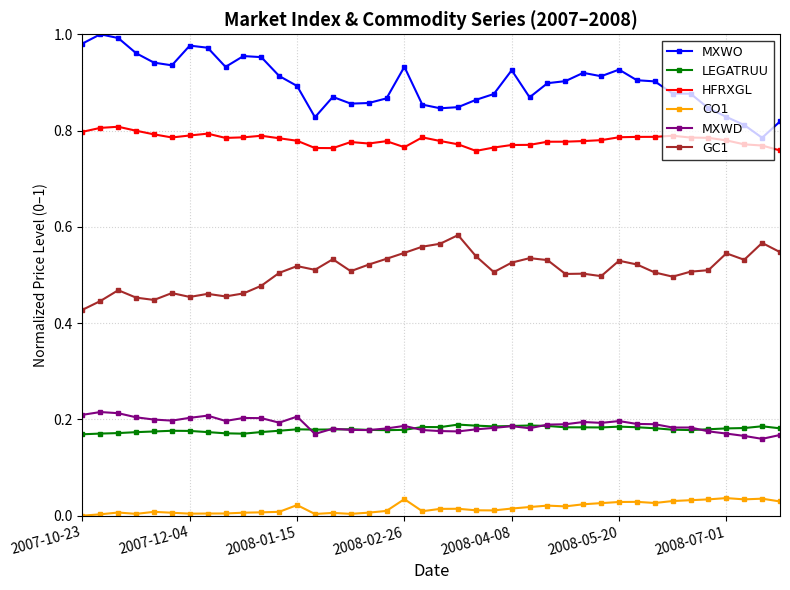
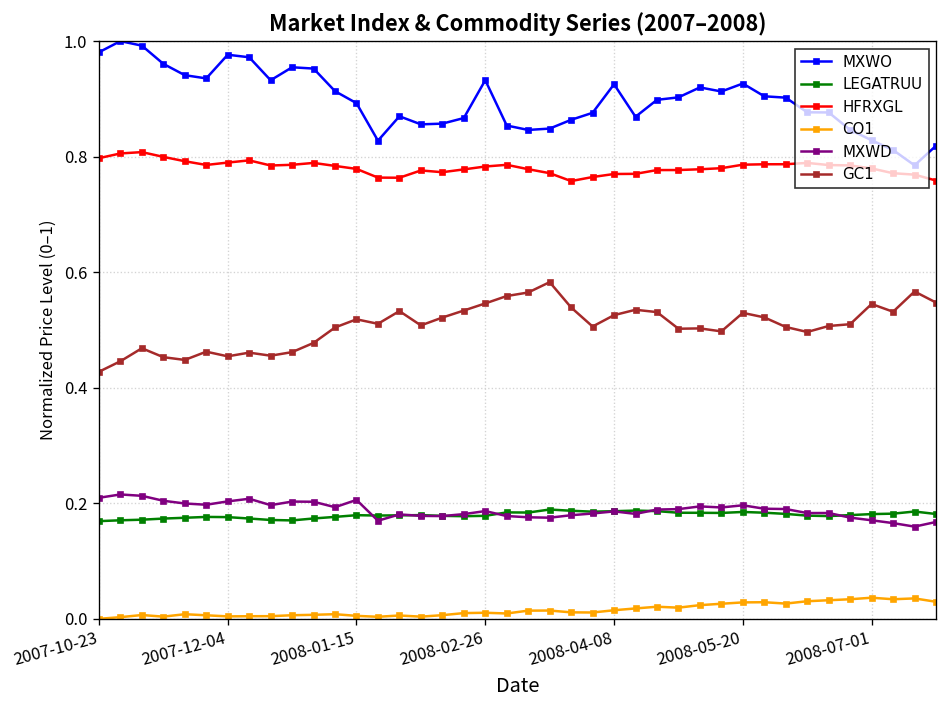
  {
    "MXWO": {
      "2007-10-23": 0.98,
      "2007-12-04": 0.98,
      "2008-01-15": 0.89,
      "2008-02-26": 0.93,
      "2008-04-08": 0.93,
      "2008-05-20": 0.93
    },
    "LEGATRUU": {
      "2007-10-23": 0.17,
      "2007-12-04": 0.18,
      "2008-01-15": 0.18,
      "2008-02-26": 0.18,
      "2008-05-20": 0.18,
      "2008-07-01": 0.18
    },
    "HFRXGL": {
      "2007-10-23": 0.80,
      "2007-12-04": 0.79,
      "2008-01-15": 0.78,
-     "2008-02-26": 0.77,
+     "2008-02-26": 0.78,
      "2008-04-08": 0.77,
      "2008-05-20": 0.79
    },
    "CO1": {
      "2007-10-23": 0.00,
      "2007-12-04": 0.00,
-     "2008-01-15": 0.02,
-     "2008-02-26": 0.03,
+     "2008-01-15": 0.01,
+     "2008-02-26": 0.01,
      "2008-04-08": 0.01,
      "2008-05-20": 0.03,
      "2008-07-01": 0.04
    },
    "MXWD": {
      "2007-10-23": 0.21,
      "2007-12-04": 0.20,
      "2008-01-15": 0.21,
      "2008-02-26": 0.19,
      "2008-05-20": 0.20,
      "2008-07-01": 0.17
    },
    "GC1": {
      "2007-10-23": 0.43,
      "2007-12-04": 0.45,
      "2008-01-15": 0.52,
      "2008-02-26": 0.55,
      "2008-04-08": 0.53,
      "2008-05-20": 0.53,
      "2008-07-01": 0.54
    }
  }
